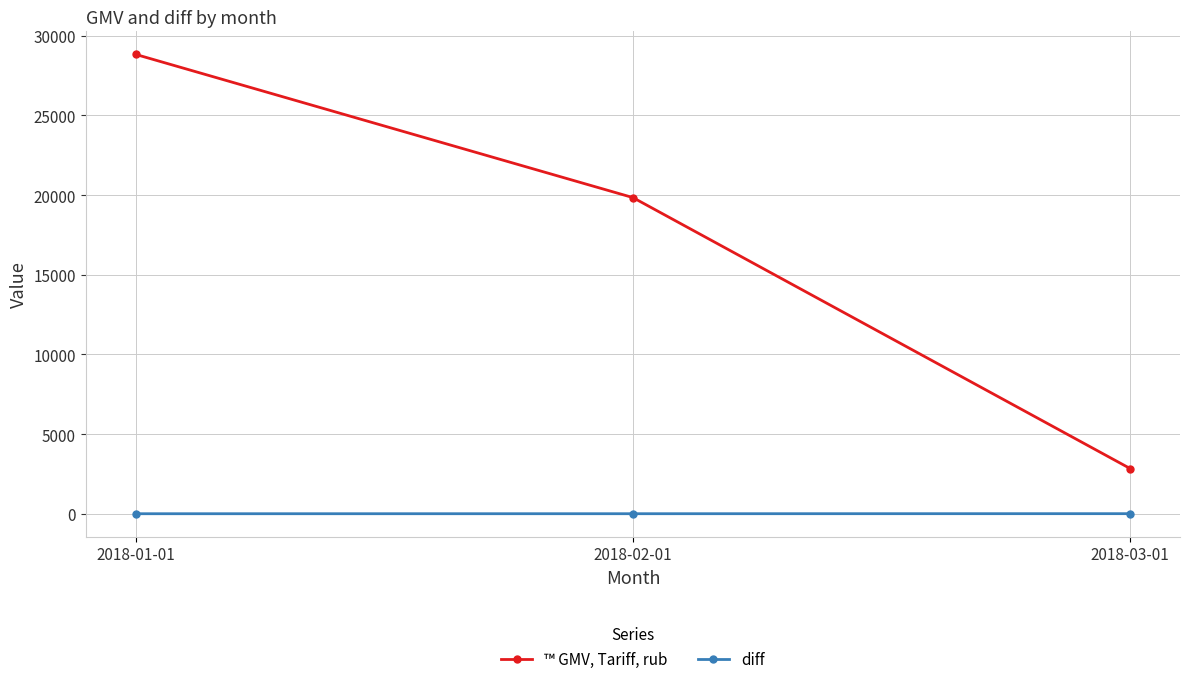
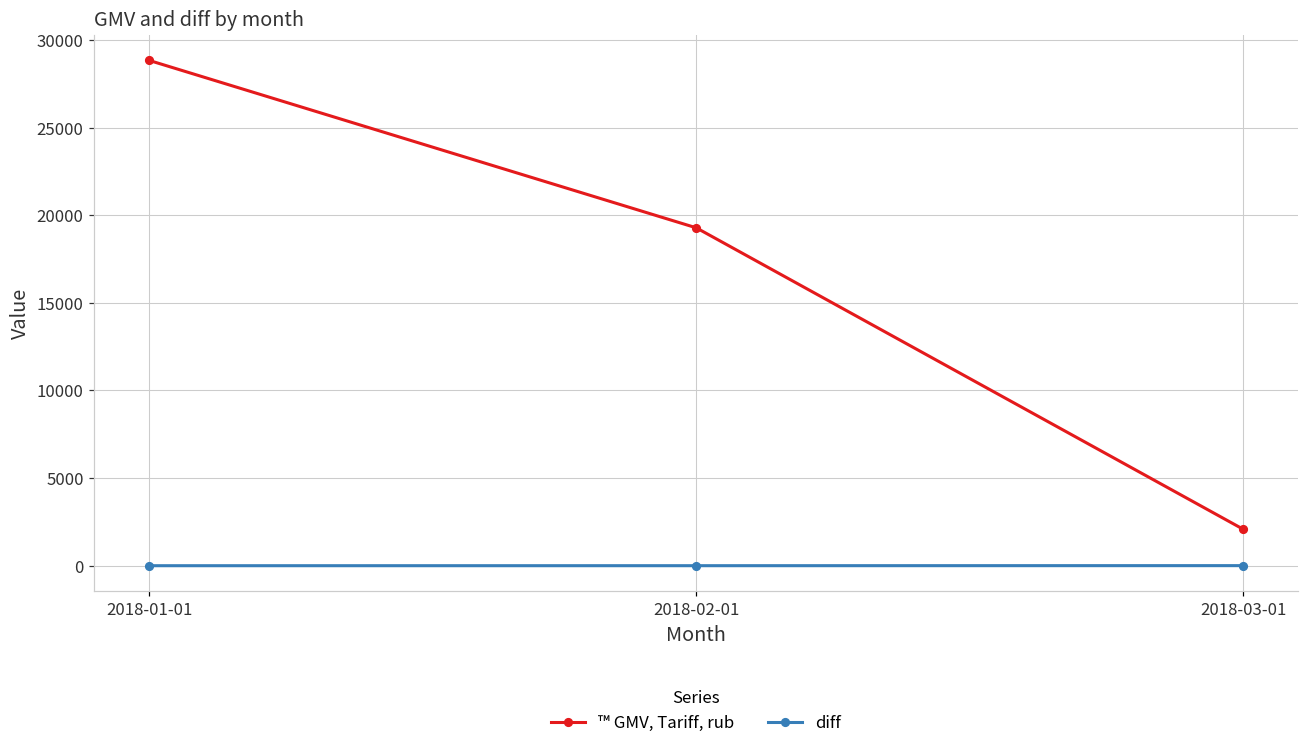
  {
    "™ GMV, Тariff, rub": {
      "2018-01-01": 28800,
-     "2018-02-01": 19800,
-     "2018-03-01": 2800
+     "2018-02-01": 19300,
+     "2018-03-01": 2100
    },
    "diff": {
      "2018-01-01": 0,
      "2018-02-01": 0,
      "2018-03-01": 0
    }
  }
